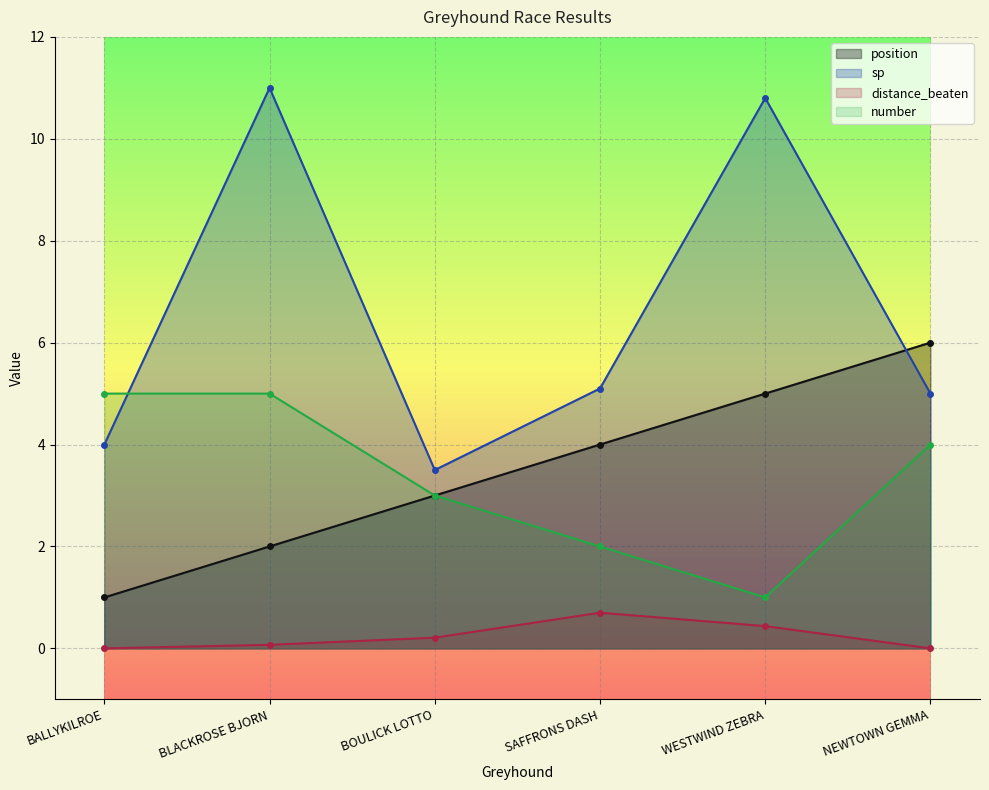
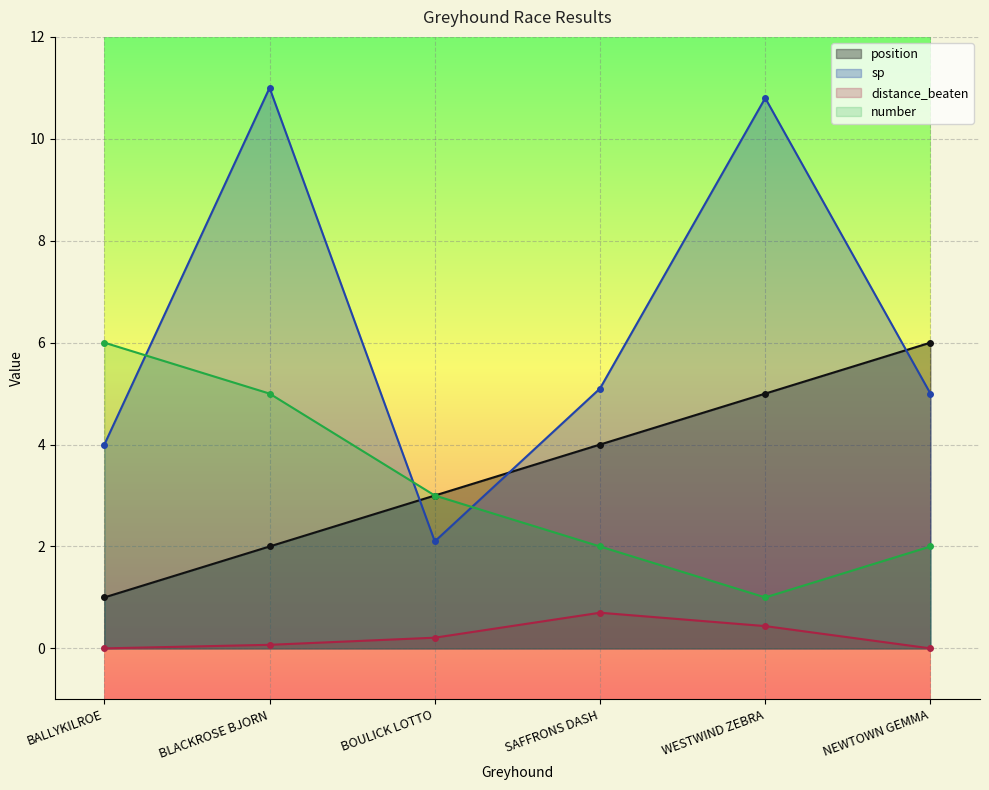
  {
    "position": {
      "BALLYKILROE": 1.0,
      "BLACKROSE BJORN": 2.0,
      "SAFFRONS DASH": 4.0,
      "WESTWIND ZEBRA": 5.0,
      "NEWTOWN GEMMA": 6.0
    },
    "sp": {
      "BALLYKILROE": 4.0,
      "BLACKROSE BJORN": 11.0,
-     "BOULICK LOTTO": 3.5,
+     "BOULICK LOTTO": 2.1,
      "SAFFRONS DASH": 5.1,
      "WESTWIND ZEBRA": 10.8,
      "NEWTOWN GEMMA": 5.0
    },
    "distance_beaten": {
      "BALLYKILROE": 0.0,
      "BLACKROSE BJORN": 0.1,
      "BOULICK LOTTO": 0.2,
      "SAFFRONS DASH": 0.7,
      "WESTWIND ZEBRA": 0.4,
      "NEWTOWN GEMMA": 0.0
    },
    "number": {
-     "BALLYKILROE": 5,
+     "BALLYKILROE": 6,
      "BLACKROSE BJORN": 5,
      "SAFFRONS DASH": 2,
      "WESTWIND ZEBRA": 1,
-     "NEWTOWN GEMMA": 4
+     "NEWTOWN GEMMA": 2
    }
  }
